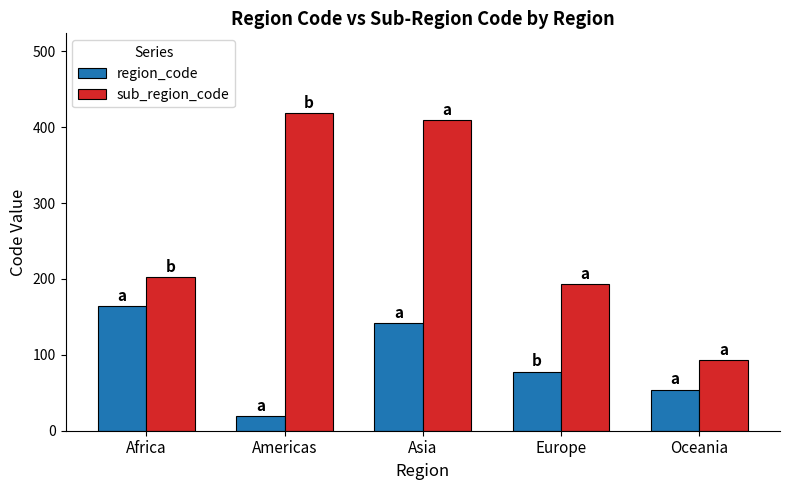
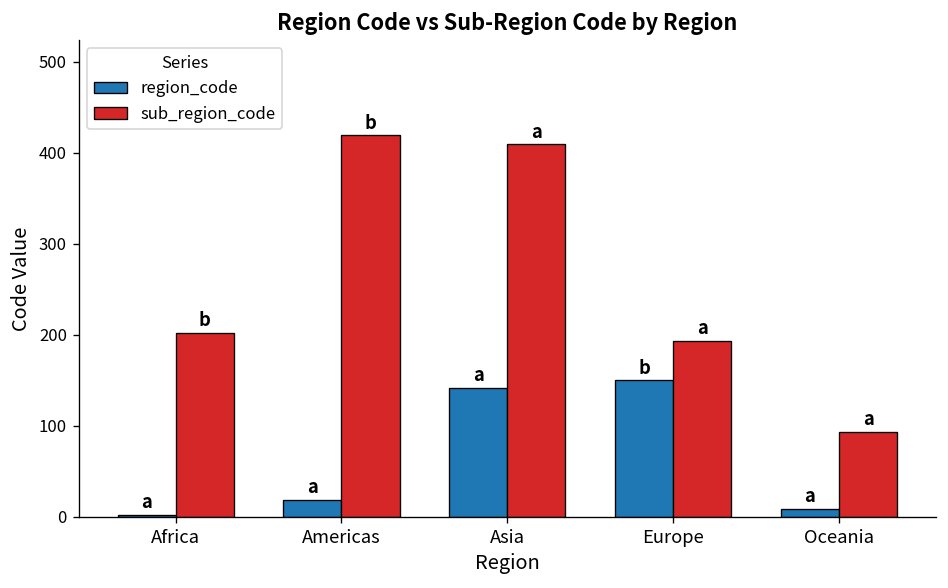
  {
    "region_code": {
-     "Africa": 160,
+     "Africa": 0,
      "Americas": 20,
      "Asia": 140,
-     "Europe": 80,
-     "Oceania": 50
+     "Europe": 150,
+     "Oceania": 10
    },
    "sub_region_code": {
      "Africa": 200,
      "Americas": 420,
      "Asia": 410,
      "Europe": 190,
      "Oceania": 90
    }
  }
